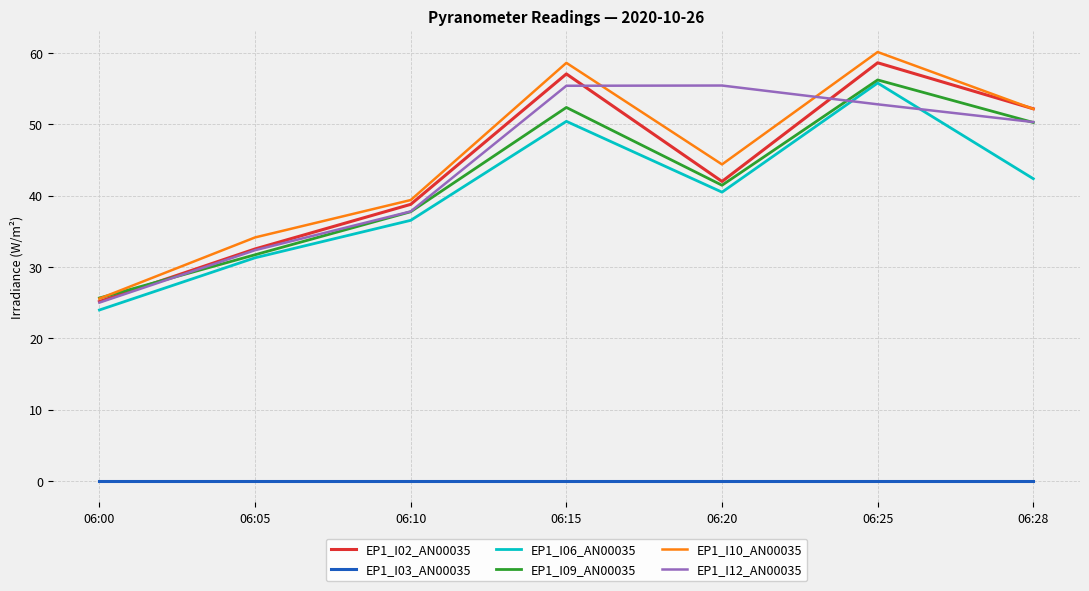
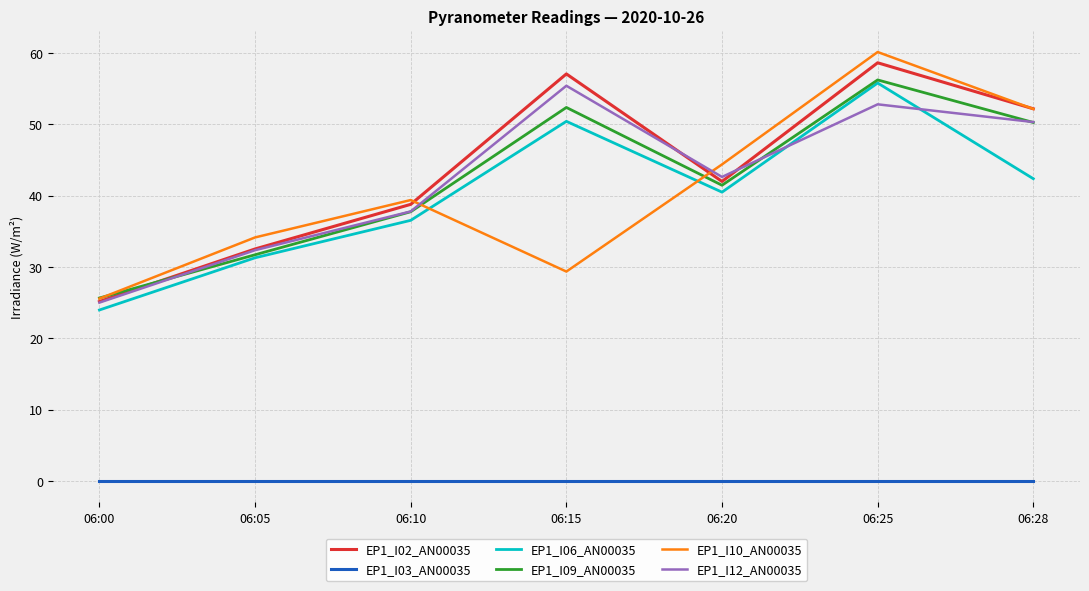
  {
    "EP1_I02_AN00035": {
      "06:10": 39,
      "06:15": 57,
      "06:20": 42,
      "06:25": 59
    },
    "EP1_I03_AN00035": {
      "06:00": 0,
      "06:05": 0,
      "06:10": 0,
      "06:15": 0,
      "06:20": 0,
      "06:25": 0,
      "06:28": 0
    },
    "EP1_I06_AN00035": {
      "06:00": 24,
      "06:05": 31,
      "06:10": 37,
      "06:15": 50,
      "06:20": 40,
      "06:25": 56,
      "06:28": 42
    },
    "EP1_I09_AN00035": {
      "06:05": 32,
      "06:15": 52,
      "06:20": 41,
      "06:25": 56
    },
    "EP1_I10_AN00035": {
      "06:05": 34,
      "06:10": 39,
-     "06:15": 59,
+     "06:15": 29,
      "06:20": 44,
      "06:25": 60
    },
    "EP1_I12_AN00035": {
      "06:15": 55,
-     "06:20": 55,
+     "06:20": 43,
      "06:25": 53
    }
  }
